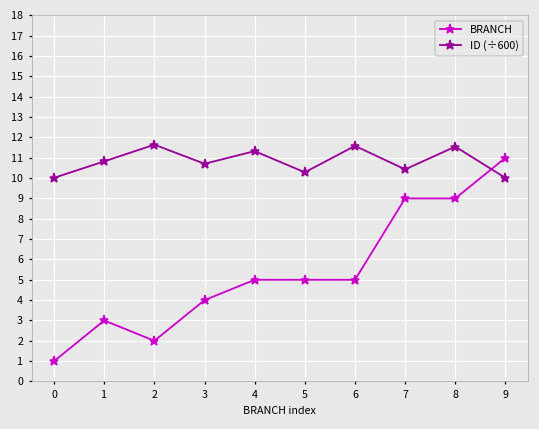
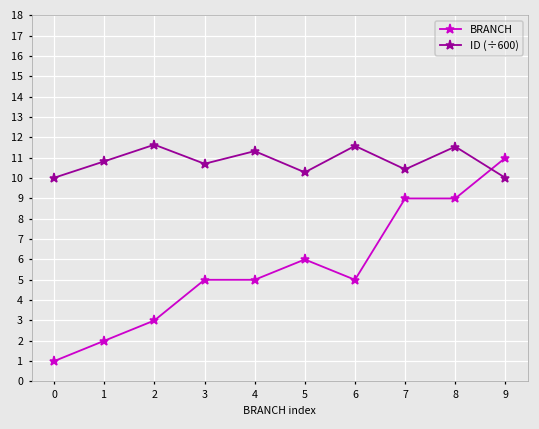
  {
    "BRANCH": {
      "0": 1,
-     "1": 3,
-     "2": 2,
-     "3": 4,
+     "1": 2,
+     "2": 3,
+     "3": 5,
      "4": 5,
-     "5": 5,
+     "5": 6,
      "6": 5,
      "7": 9,
      "8": 9,
      "9": 11
    },
    "ID (÷600)": {
      "0": 10,
      "1": 10.8,
      "2": 11.6,
      "3": 10.7,
      "4": 11.3,
      "5": 10.3,
      "6": 11.6,
      "7": 10.4,
      "8": 11.5,
      "9": 10
    }
  }
